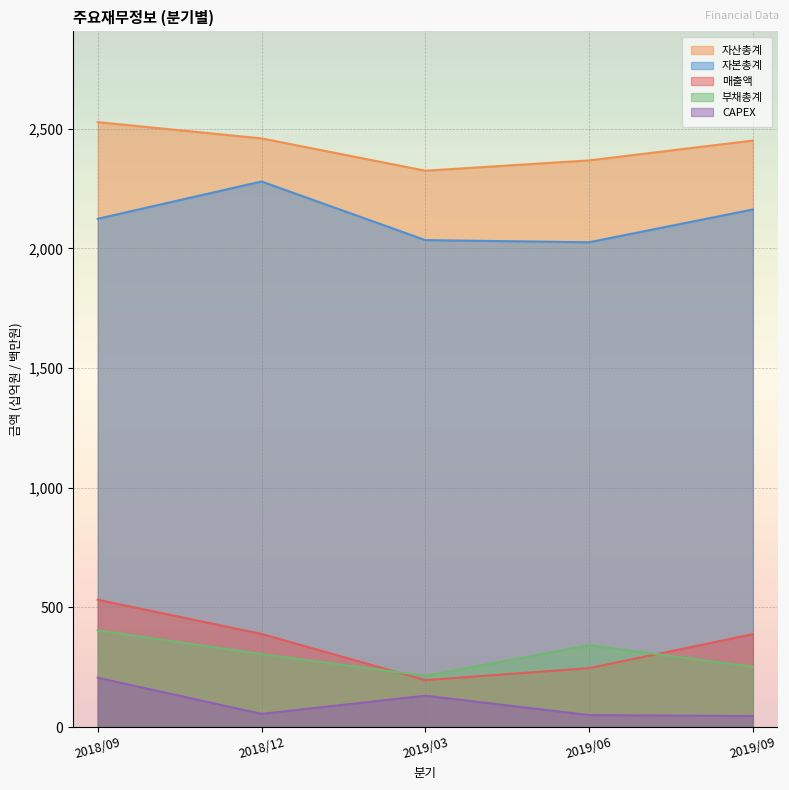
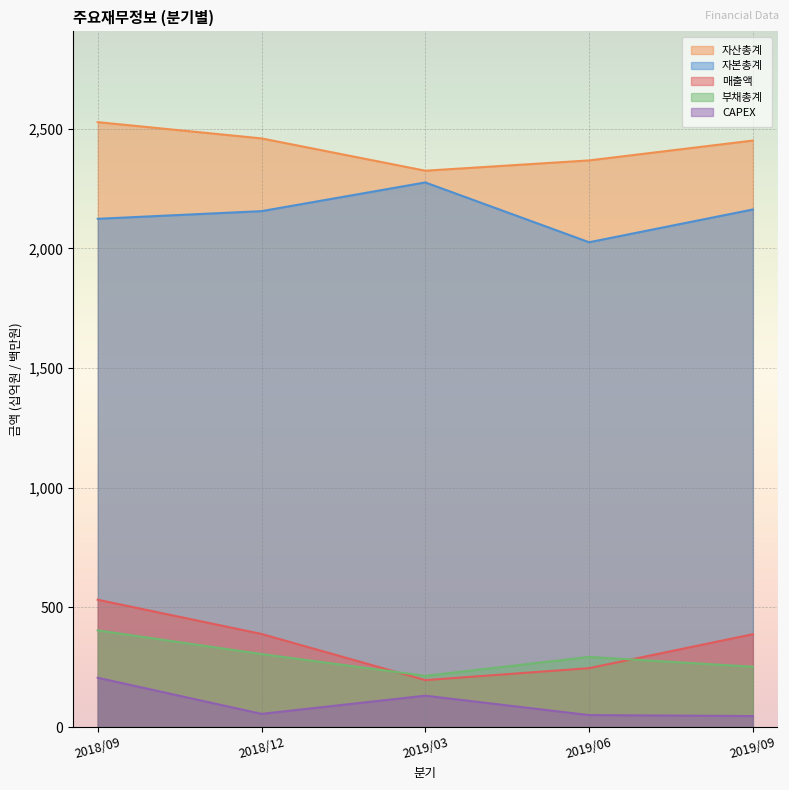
  {
    "자본총계": {
      "2018/09": "2,120",
-     "2018/12": "2,280",
-     "2019/03": "2,040",
+     "2018/12": "2,160",
+     "2019/03": "2,280",
      "2019/06": "2,030",
      "2019/09": "2,160"
    },
    "부채총계": {
      "2018/09": "400",
      "2018/12": "310",
      "2019/03": "210",
-     "2019/06": "340",
+     "2019/06": "290",
      "2019/09": "250"
    },
    "CAPEX": {
      "2018/09": "210",
      "2018/12": "60",
      "2019/03": "130",
      "2019/06": "50",
      "2019/09": "50"
    }
  }
